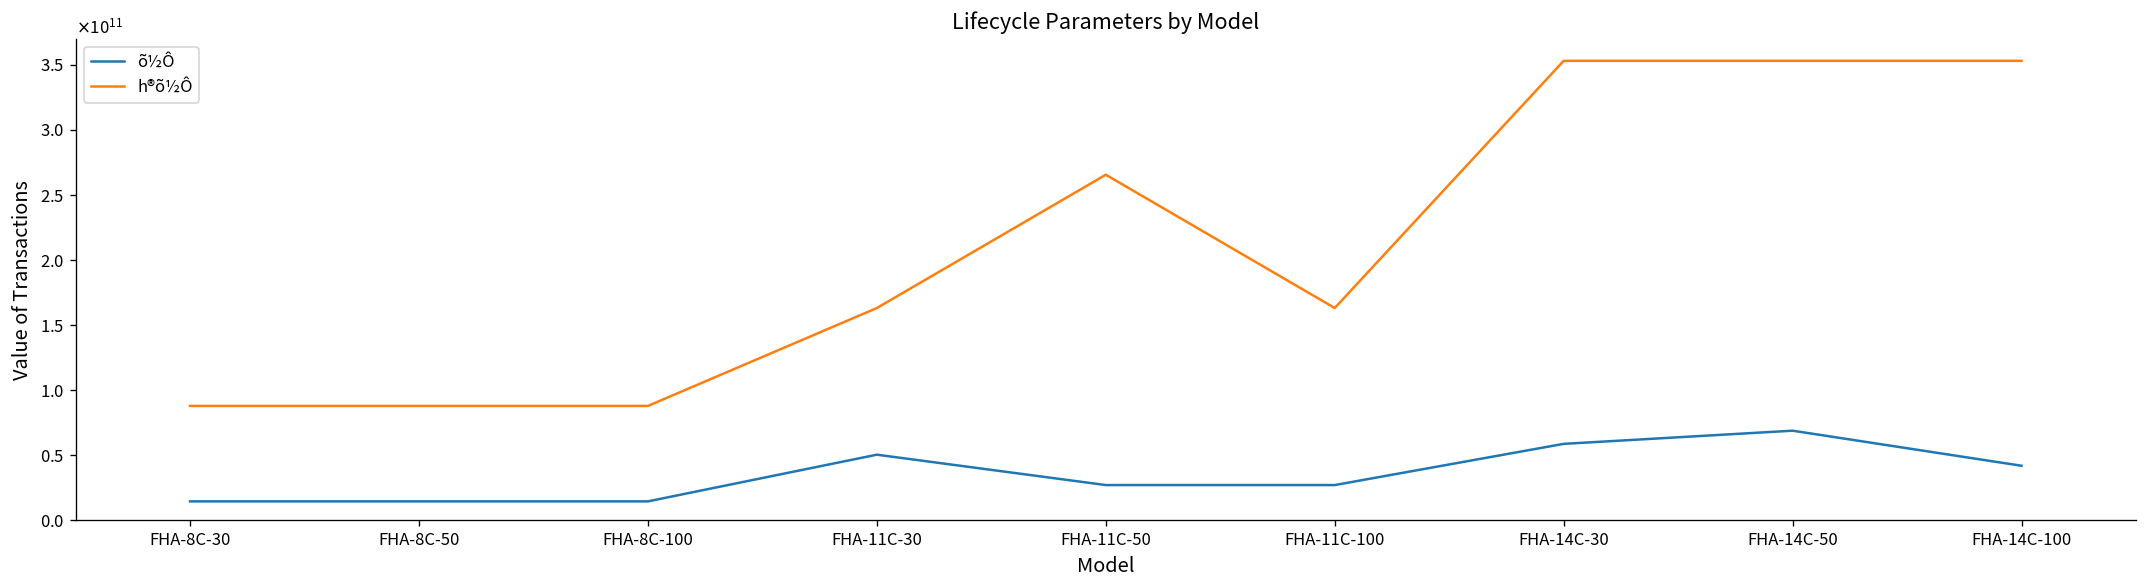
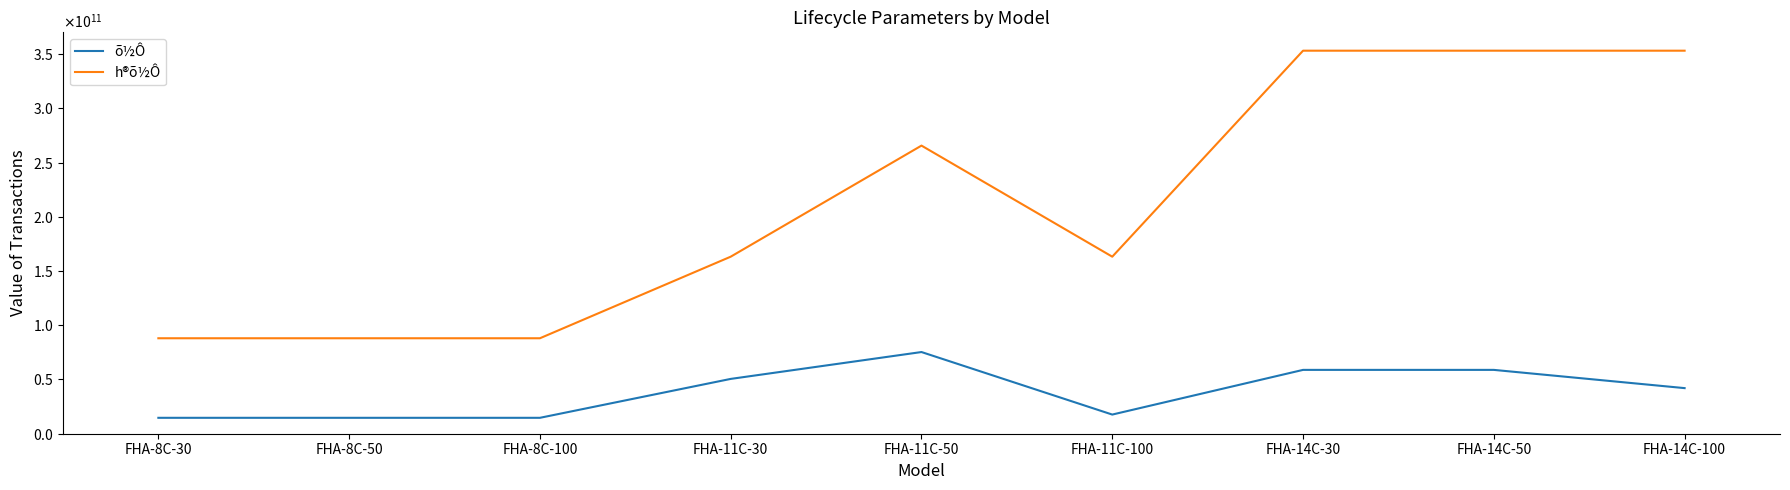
  {
    "õ½Ô": {
      "FHA-8C-30": 15000000000,
      "FHA-8C-50": 15000000000,
      "FHA-8C-100": 15000000000,
      "FHA-11C-30": 51000000000,
-     "FHA-11C-50": 27000000000,
-     "FHA-11C-100": 27000000000,
+     "FHA-11C-50": 75000000000,
+     "FHA-11C-100": 18000000000,
      "FHA-14C-30": 59000000000,
-     "FHA-14C-50": 69000000000,
+     "FHA-14C-50": 59000000000,
      "FHA-14C-100": 42000000000
    },
    "h®õ½Ô": {
      "FHA-8C-30": 88000000000,
      "FHA-8C-50": 88000000000,
      "FHA-8C-100": 88000000000,
      "FHA-11C-30": 163000000000,
      "FHA-11C-50": 266000000000,
      "FHA-11C-100": 163000000000,
      "FHA-14C-30": 353000000000,
      "FHA-14C-50": 353000000000,
      "FHA-14C-100": 353000000000
    }
  }
